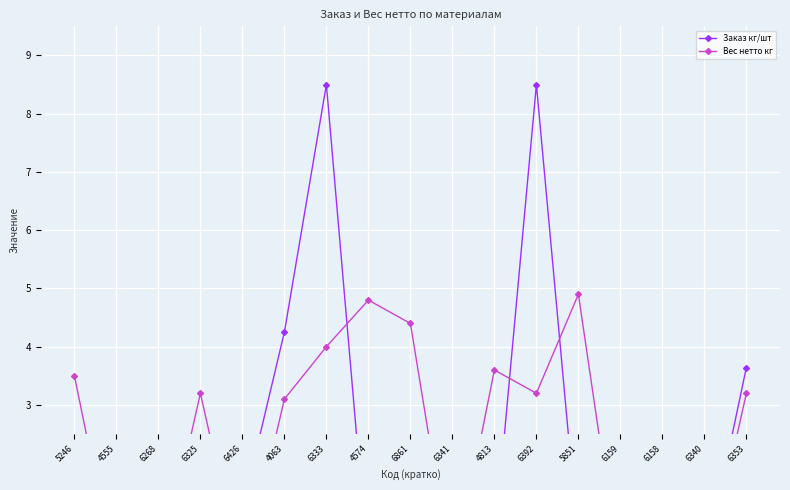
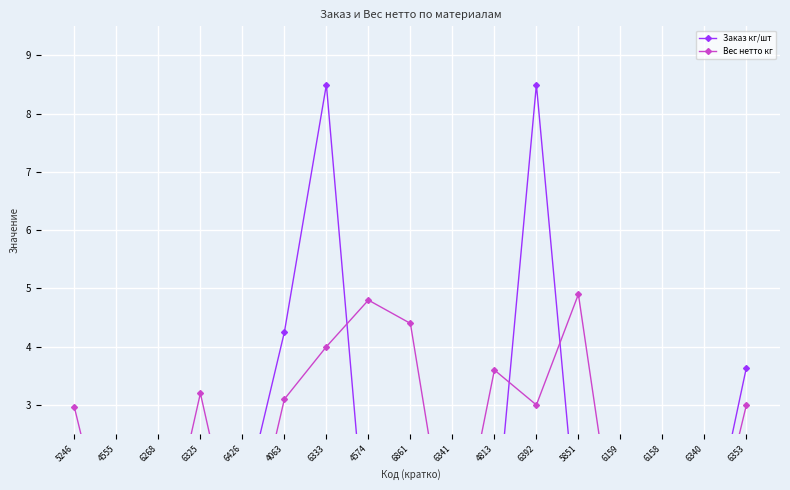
  {
    "Заказ кг/шт": {
      "4063": 4.3,
      "6333": 8.5,
      "6392": 8.5,
      "6353": 3.6
    },
    "Вес нетто кг": {
-     "5246": 3.5,
+     "5246": 3.0,
      "6325": 3.2,
      "4063": 3.1,
      "6333": 4.0,
      "4574": 4.8,
      "6861": 4.4,
      "4813": 3.6,
-     "6392": 3.2,
+     "6392": 3.0,
      "5851": 4.9,
-     "6353": 3.2
+     "6353": 3.0
    }
  }
